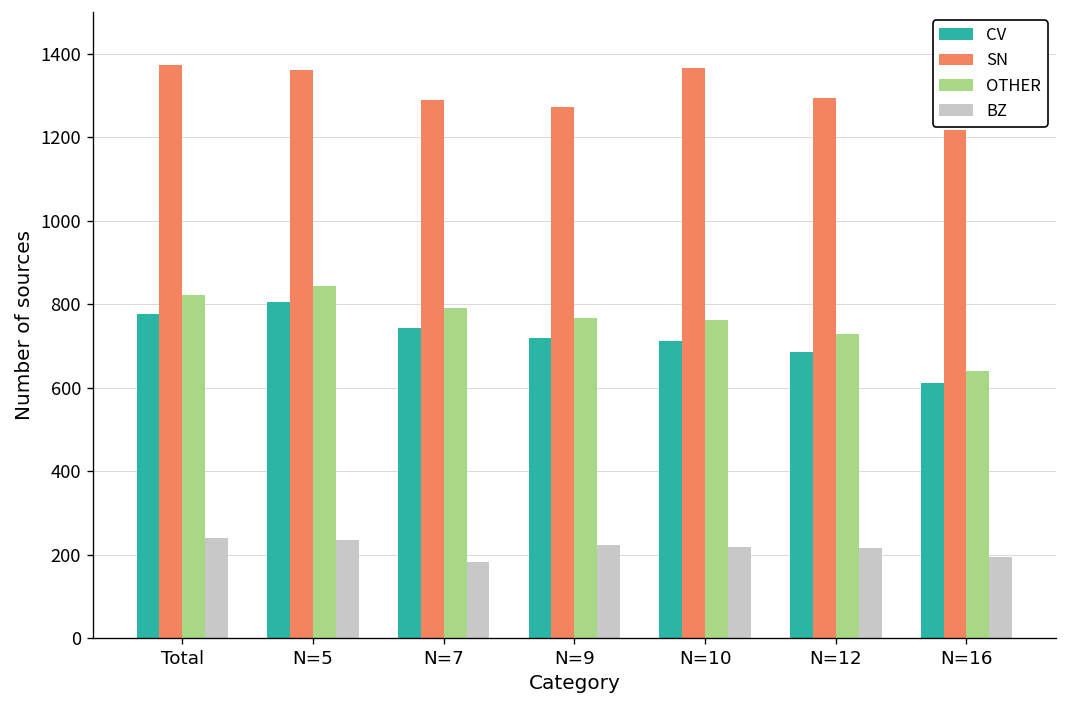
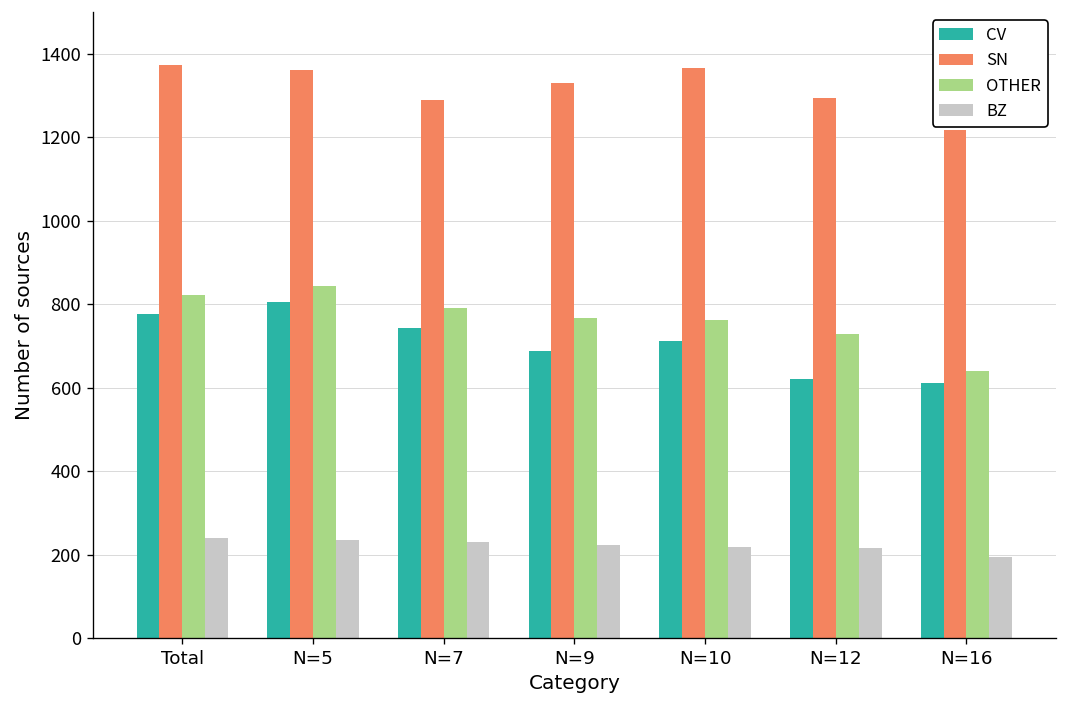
  {
    "CV": {
      "Total": 780,
      "N=5": 810,
      "N=7": 740,
-     "N=9": 720,
+     "N=9": 690,
      "N=10": 710,
-     "N=12": 690,
+     "N=12": 620,
      "N=16": 610
    },
    "SN": {
      "Total": 1370,
      "N=5": 1360,
      "N=7": 1290,
-     "N=9": 1270,
+     "N=9": 1330,
      "N=10": 1370,
      "N=12": 1290,
      "N=16": 1220
    },
    "OTHER": {
      "Total": 820,
      "N=5": 840,
      "N=7": 790,
      "N=9": 770,
      "N=10": 760,
      "N=12": 730,
      "N=16": 640
    },
    "BZ": {
      "Total": 240,
      "N=5": 240,
-     "N=7": 180,
+     "N=7": 230,
      "N=9": 220,
      "N=10": 220,
      "N=12": 220,
      "N=16": 190
    }
  }
